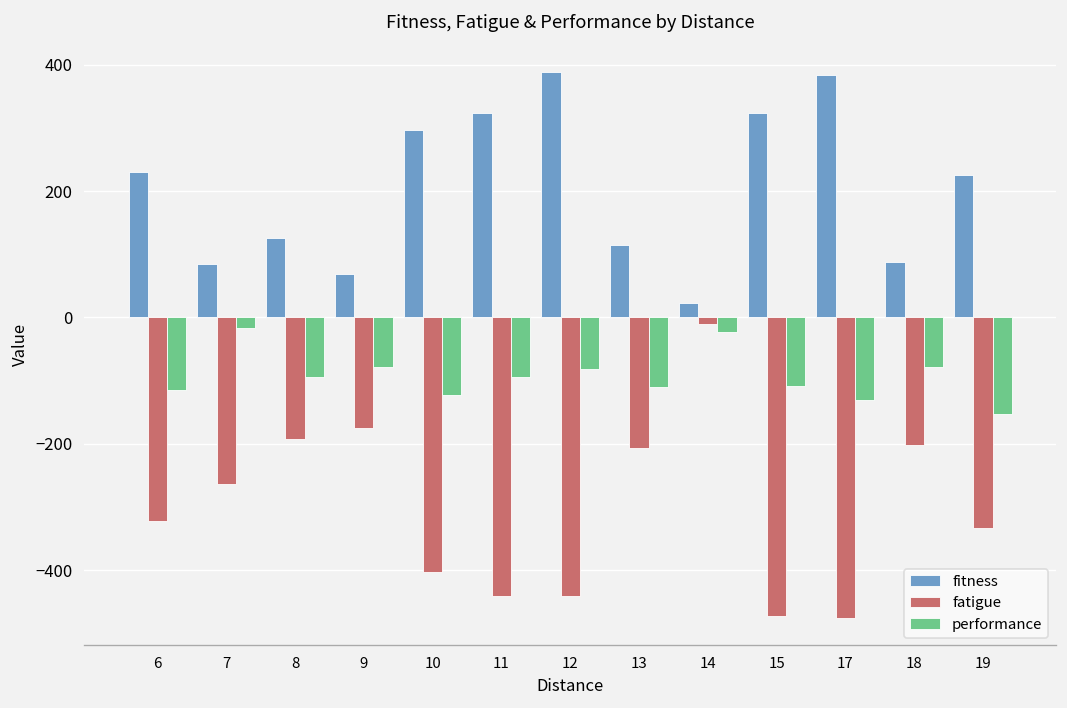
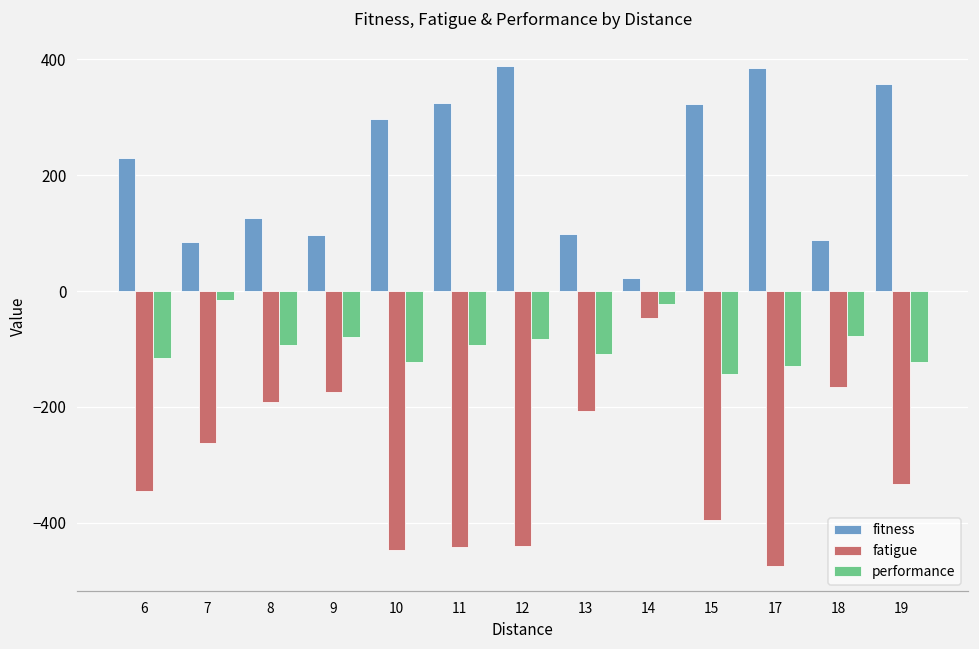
  {
    "fitness": {
      "6": 230,
      "7": 80,
      "8": 130,
-     "9": 70,
+     "9": 100,
      "10": 300,
      "11": 320,
      "12": 390,
-     "13": 120,
+     "13": 100,
      "14": 20,
      "15": 320,
      "17": 380,
      "18": 90,
-     "19": 230
+     "19": 360
    },
    "fatigue": {
-     "6": -320,
+     "6": -350,
      "7": -260,
      "8": -190,
      "9": -170,
-     "10": -400,
+     "10": -450,
      "11": -440,
      "12": -440,
      "13": -210,
-     "14": -10,
-     "15": -470,
+     "14": -50,
+     "15": -390,
      "17": -480,
-     "18": -200,
+     "18": -170,
      "19": -330
    },
    "performance": {
      "6": -110,
      "7": -20,
      "8": -90,
      "9": -80,
      "10": -120,
      "11": -90,
      "12": -80,
      "13": -110,
      "14": -20,
-     "15": -110,
+     "15": -140,
      "17": -130,
      "18": -80,
-     "19": -150
+     "19": -120
    }
  }
